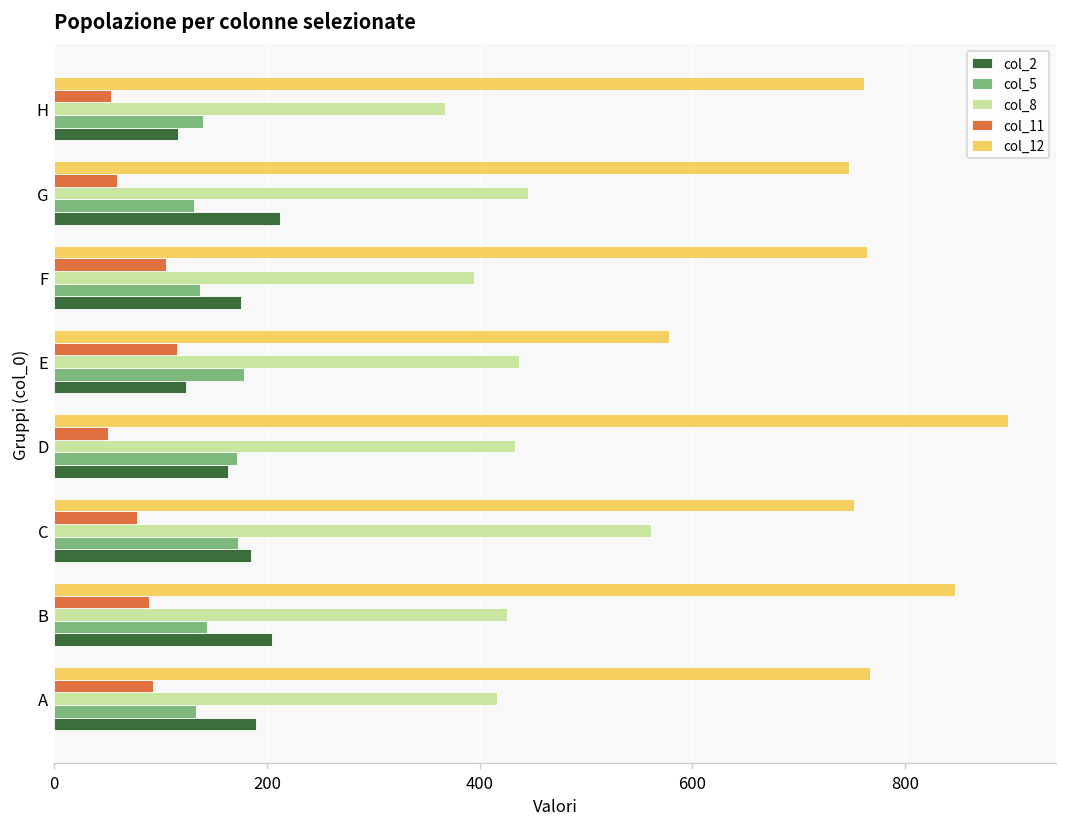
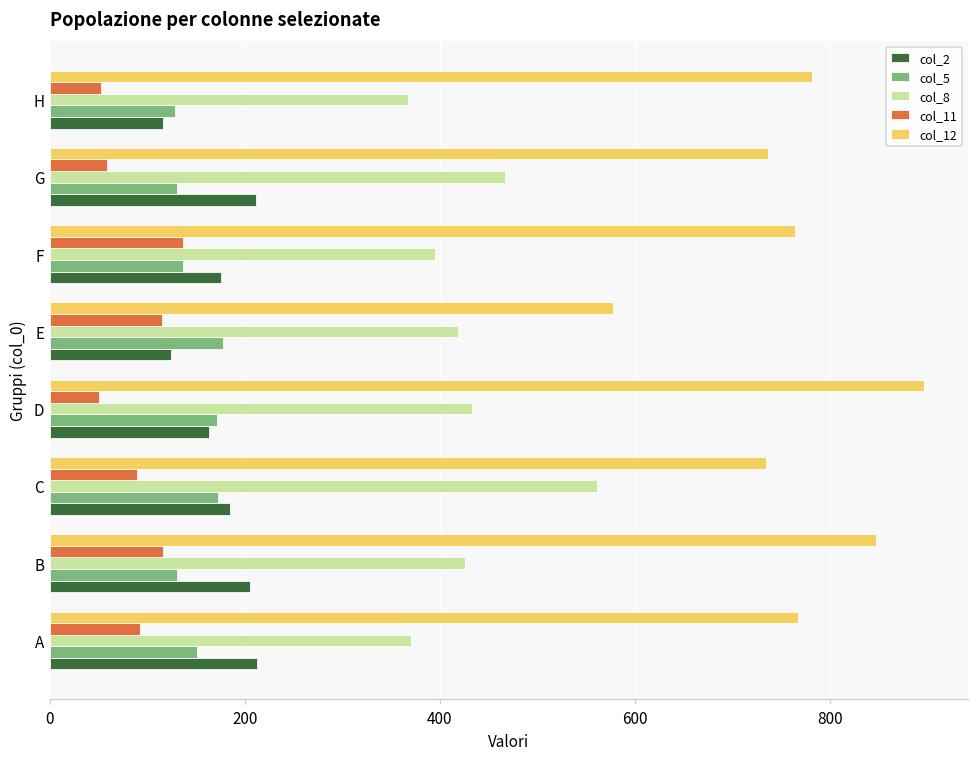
  {
    "col_2": {
      "H": 120,
      "G": 210,
      "F": 180,
      "E": 120,
      "D": 160,
      "C": 190,
      "B": 210,
-     "A": 190
+     "A": 210
    },
    "col_5": {
-     "H": 140,
+     "H": 130,
      "G": 130,
      "F": 140,
      "E": 180,
      "D": 170,
      "C": 170,
-     "B": 140,
-     "A": 130
+     "B": 130,
+     "A": 150
    },
    "col_8": {
      "H": 370,
-     "G": 450,
+     "G": 470,
      "F": 400,
-     "E": 440,
+     "E": 420,
      "D": 430,
      "C": 560,
      "B": 430,
-     "A": 420
+     "A": 370
    },
    "col_11": {
      "H": 50,
      "G": 60,
-     "F": 110,
+     "F": 140,
      "E": 120,
      "D": 50,
-     "C": 80,
-     "B": 90,
+     "C": 90,
+     "B": 120,
      "A": 90
    },
    "col_12": {
-     "H": 760,
-     "G": 750,
+     "H": 780,
+     "G": 740,
      "F": 760,
      "E": 580,
      "D": 900,
-     "C": 750,
+     "C": 740,
      "B": 850,
      "A": 770
    }
  }
